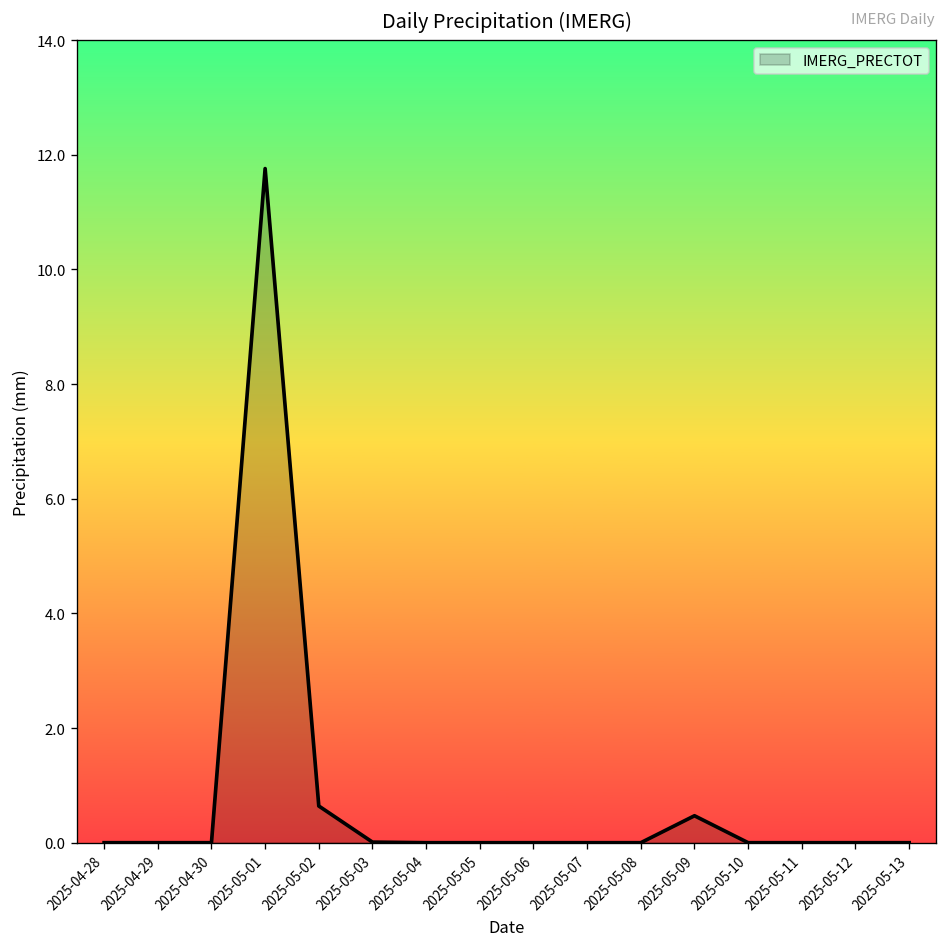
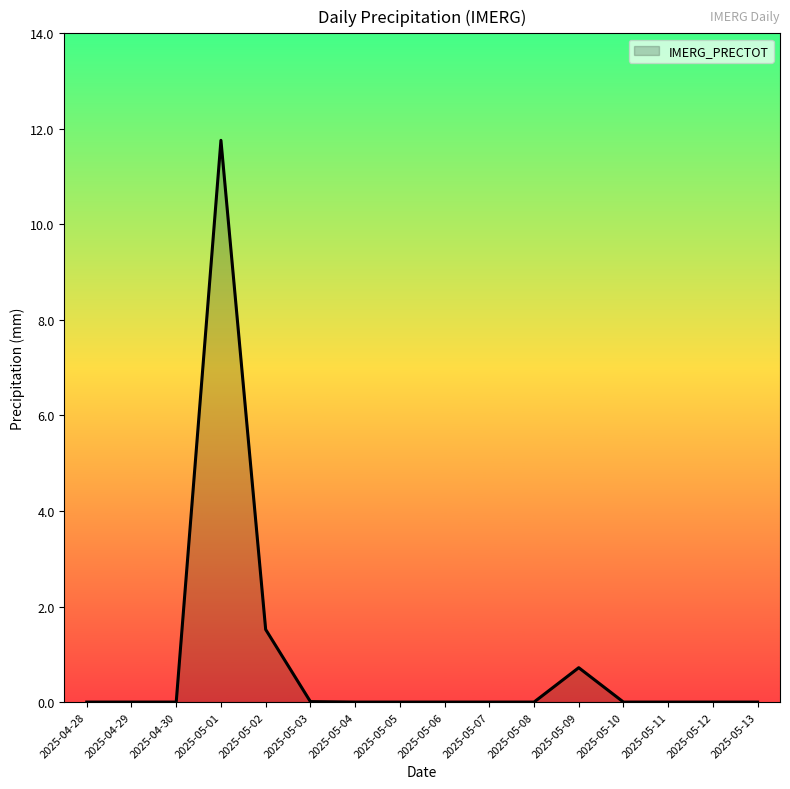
  {
    "2025-04-28": 0.0,
    "2025-04-29": 0.0,
    "2025-04-30": 0.0,
    "2025-05-01": 11.8,
-   "2025-05-02": 0.6,
+   "2025-05-02": 1.5,
    "2025-05-03": 0.0,
    "2025-05-04": 0.0,
    "2025-05-05": 0.0,
    "2025-05-06": 0.0,
    "2025-05-07": 0.0,
    "2025-05-08": 0.0,
-   "2025-05-09": 0.5,
+   "2025-05-09": 0.7,
    "2025-05-10": 0.0,
    "2025-05-11": 0.0,
    "2025-05-12": 0.0,
    "2025-05-13": 0.0
  }
